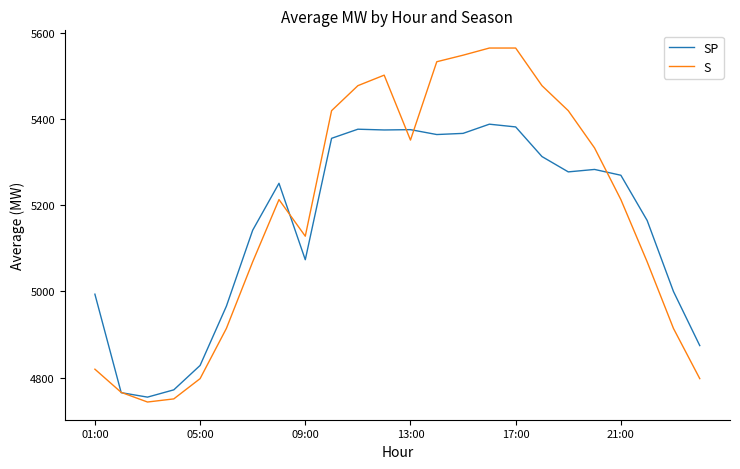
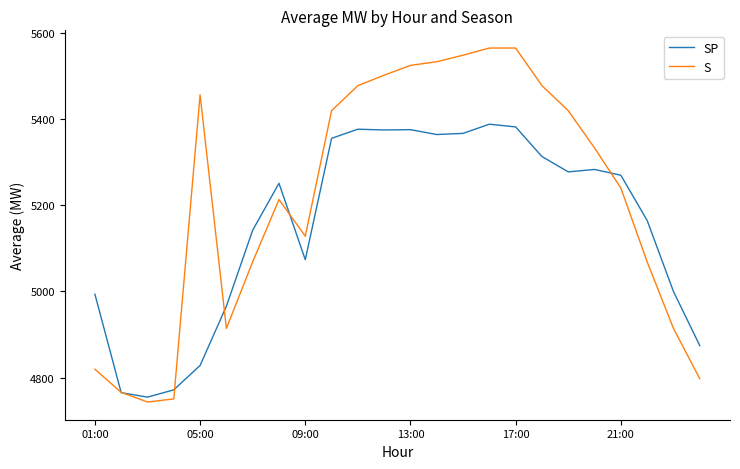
  {
    "SP": {
      "01:00": 4990,
      "05:00": 4830,
      "09:00": 5070,
      "13:00": 5380,
      "17:00": 5380,
      "21:00": 5270
    },
    "S": {
      "01:00": 4820,
-     "05:00": 4800,
+     "05:00": 5460,
      "09:00": 5130,
-     "13:00": 5350,
+     "13:00": 5520,
      "17:00": 5560,
-     "21:00": 5210
+     "21:00": 5240
    }
  }
